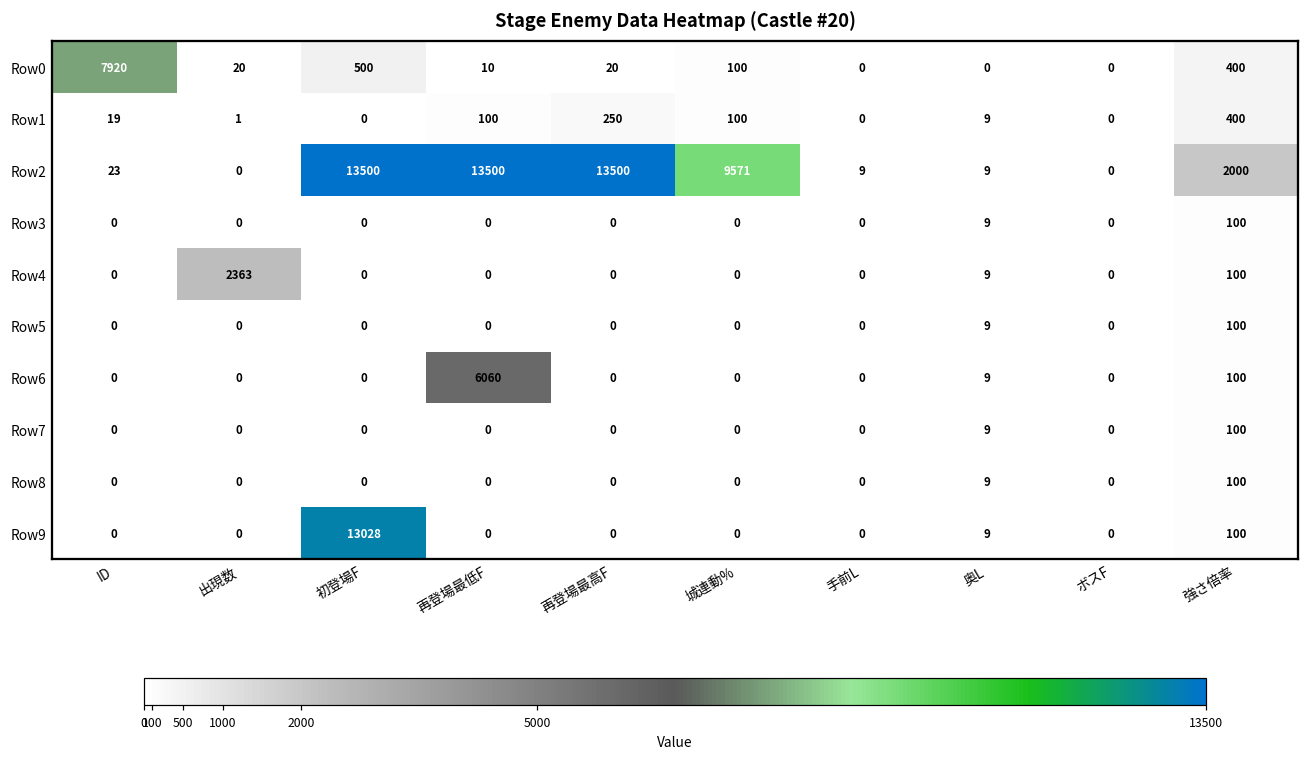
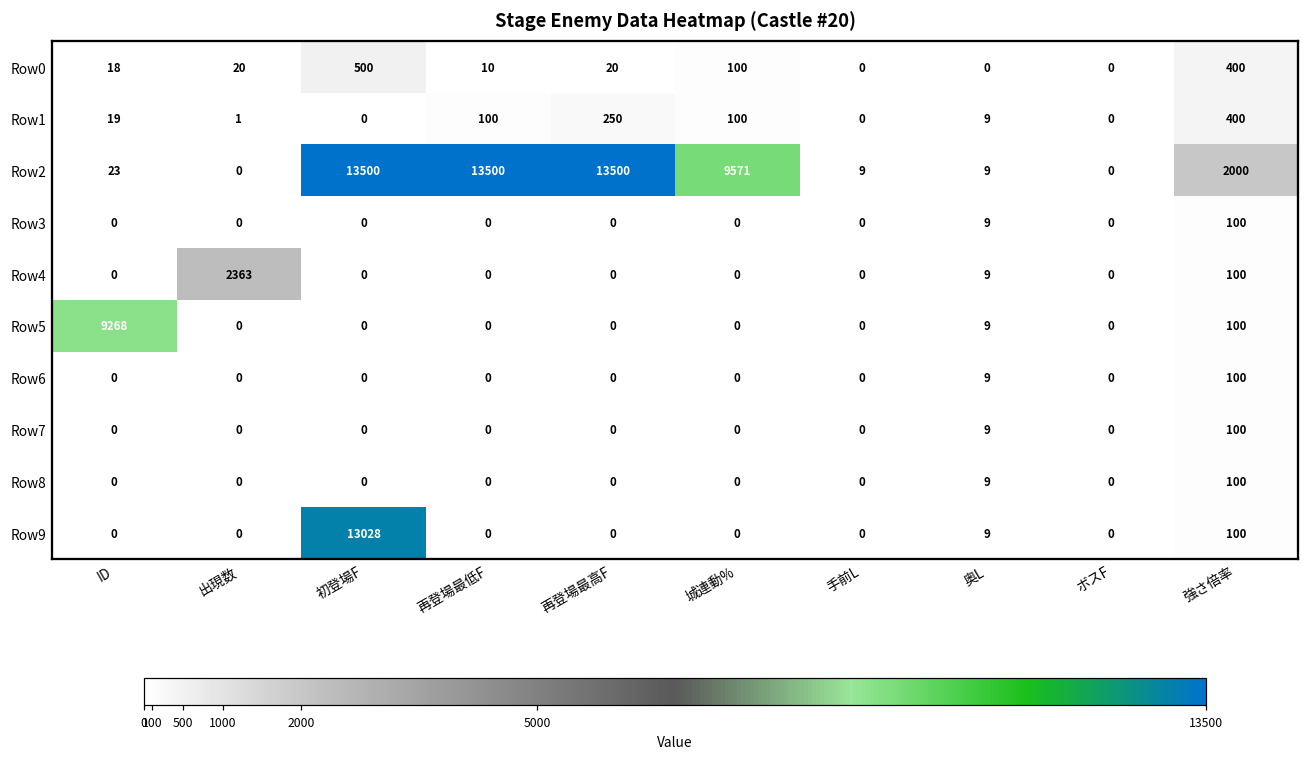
  {
    "Row0": {
-     "ID": 7920,
+     "ID": 18,
      "出現数": 20,
      "初登場F": 500,
      "再登場最低F": 10,
      "再登場最高F": 20,
      "城連動%": 100,
      "手前L": 0,
      "奥L": 0,
      "ボスF": 0,
      "強さ倍率": 400
    },
    "Row1": {
      "ID": 19,
      "出現数": 1,
      "初登場F": 0,
      "再登場最低F": 100,
      "再登場最高F": 250,
      "城連動%": 100,
      "手前L": 0,
      "奥L": 9,
      "ボスF": 0,
      "強さ倍率": 400
    },
    "Row2": {
      "ID": 23,
      "出現数": 0,
      "初登場F": 13500,
      "再登場最低F": 13500,
      "再登場最高F": 13500,
      "城連動%": 9571,
      "手前L": 9,
      "奥L": 9,
      "ボスF": 0,
      "強さ倍率": 2000
    },
    "Row3": {
      "ID": 0,
      "出現数": 0,
      "初登場F": 0,
      "再登場最低F": 0,
      "再登場最高F": 0,
      "城連動%": 0,
      "手前L": 0,
      "奥L": 9,
      "ボスF": 0,
      "強さ倍率": 100
    },
    "Row4": {
      "ID": 0,
      "出現数": 2363,
      "初登場F": 0,
      "再登場最低F": 0,
      "再登場最高F": 0,
      "城連動%": 0,
      "手前L": 0,
      "奥L": 9,
      "ボスF": 0,
      "強さ倍率": 100
    },
    "Row5": {
-     "ID": 0,
+     "ID": 9268,
      "出現数": 0,
      "初登場F": 0,
      "再登場最低F": 0,
      "再登場最高F": 0,
      "城連動%": 0,
      "手前L": 0,
      "奥L": 9,
      "ボスF": 0,
      "強さ倍率": 100
    },
    "Row6": {
      "ID": 0,
      "出現数": 0,
      "初登場F": 0,
-     "再登場最低F": 6060,
+     "再登場最低F": 0,
      "再登場最高F": 0,
      "城連動%": 0,
      "手前L": 0,
      "奥L": 9,
      "ボスF": 0,
      "強さ倍率": 100
    },
    "Row7": {
      "ID": 0,
      "出現数": 0,
      "初登場F": 0,
      "再登場最低F": 0,
      "再登場最高F": 0,
      "城連動%": 0,
      "手前L": 0,
      "奥L": 9,
      "ボスF": 0,
      "強さ倍率": 100
    },
    "Row8": {
      "ID": 0,
      "出現数": 0,
      "初登場F": 0,
      "再登場最低F": 0,
      "再登場最高F": 0,
      "城連動%": 0,
      "手前L": 0,
      "奥L": 9,
      "ボスF": 0,
      "強さ倍率": 100
    },
    "Row9": {
      "ID": 0,
      "出現数": 0,
      "初登場F": 13028,
      "再登場最低F": 0,
      "再登場最高F": 0,
      "城連動%": 0,
      "手前L": 0,
      "奥L": 9,
      "ボスF": 0,
      "強さ倍率": 100
    }
  }
